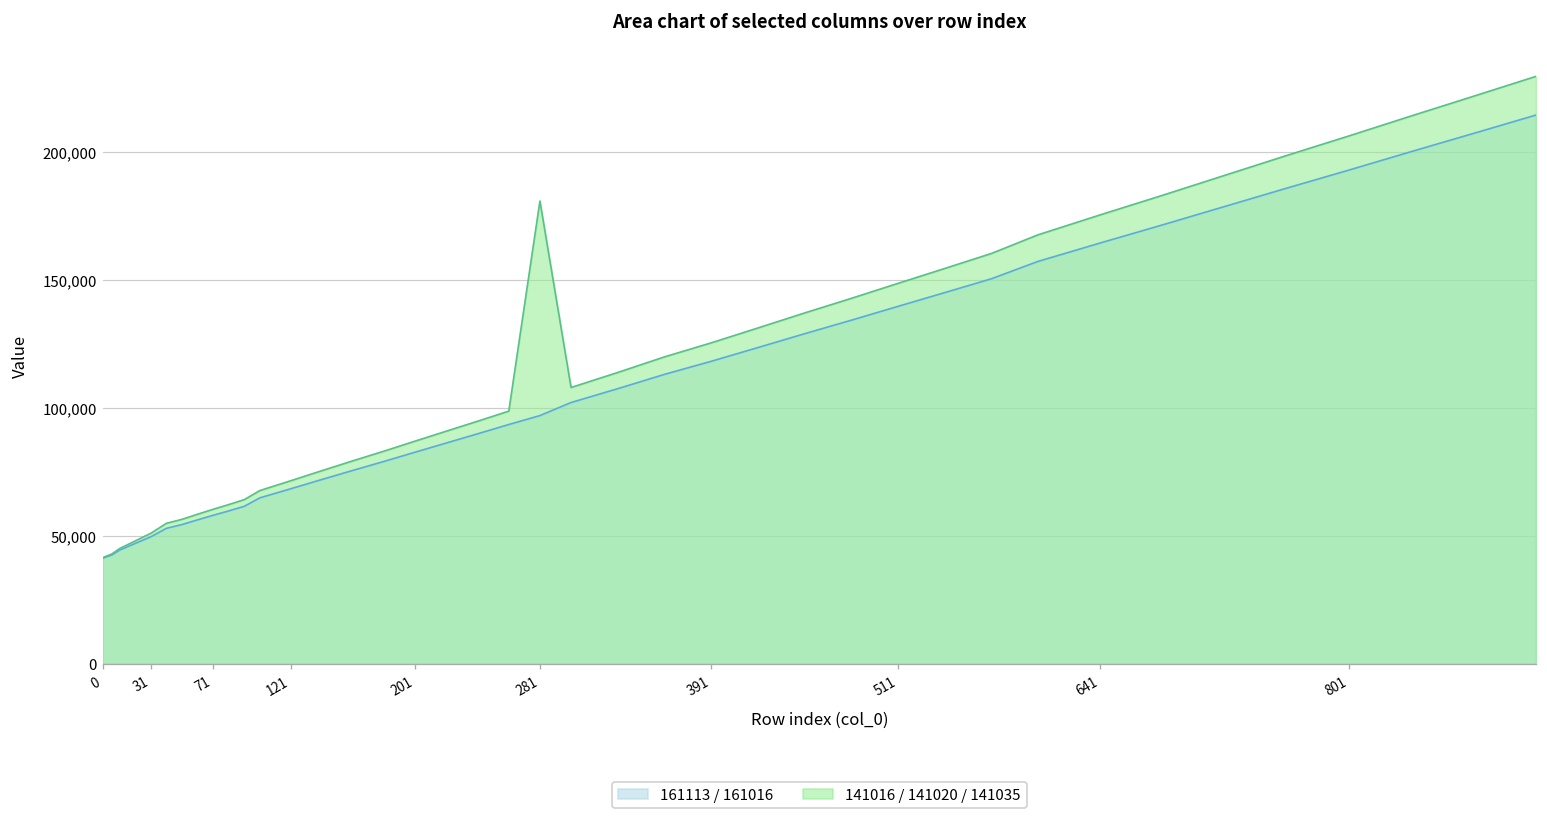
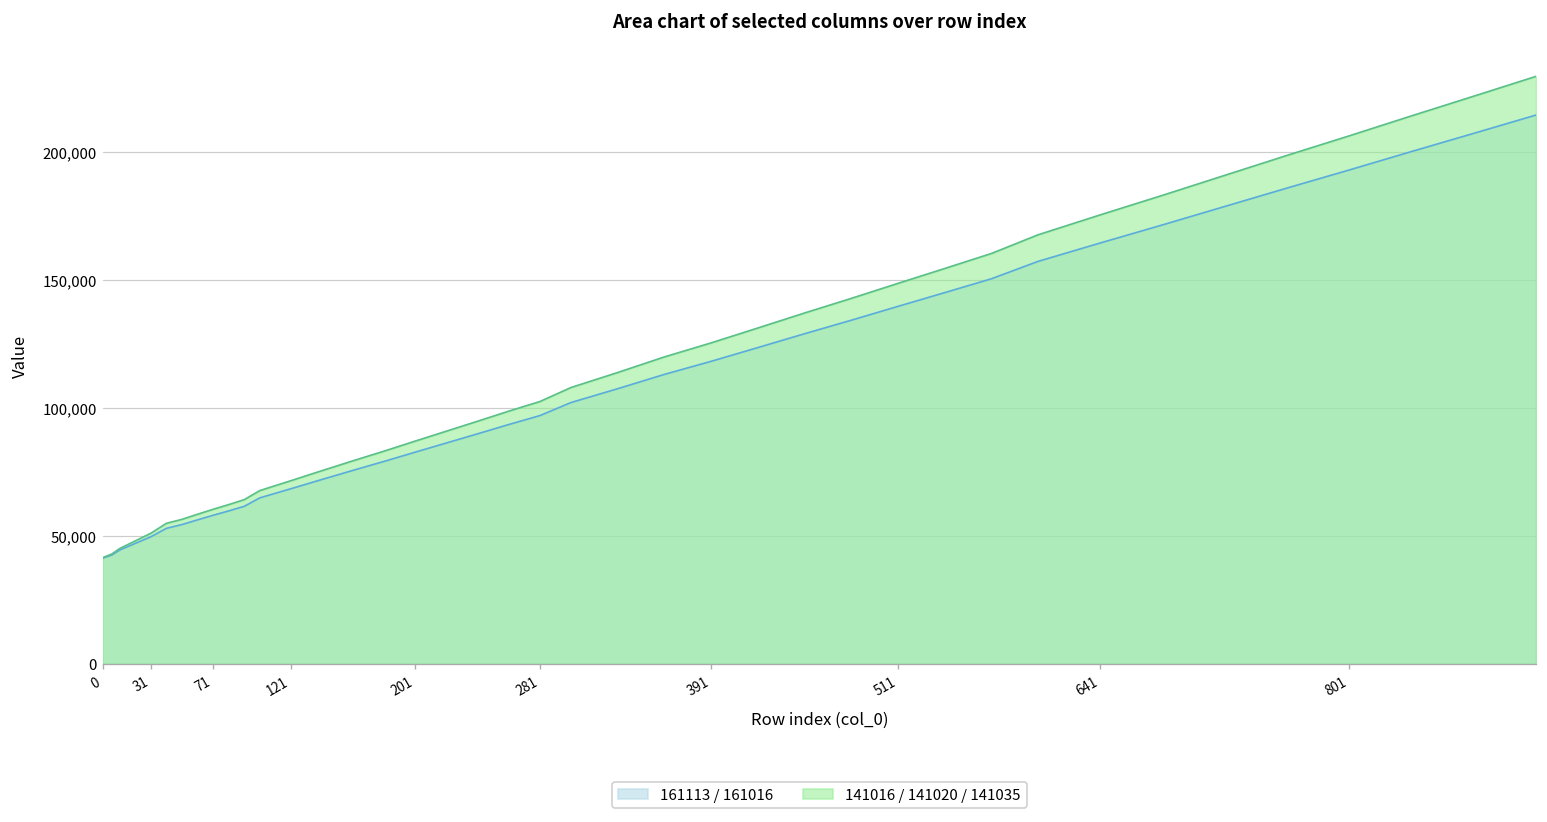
  {
    "161113 / 161016": {
      "31": "50,000",
      "71": "58,000",
      "121": "68,000",
      "201": "83,000",
      "281": "97,000",
      "391": "118,000",
      "511": "140,000",
      "641": "165,000",
      "801": "193,000"
    },
    "141016 / 141020 / 141035": {
      "31": "51,000",
      "71": "60,000",
      "121": "72,000",
      "201": "87,000",
-     "281": "181,000",
+     "281": "103,000",
      "391": "126,000",
      "511": "149,000",
      "641": "176,000",
      "801": "206,000"
    }
  }
